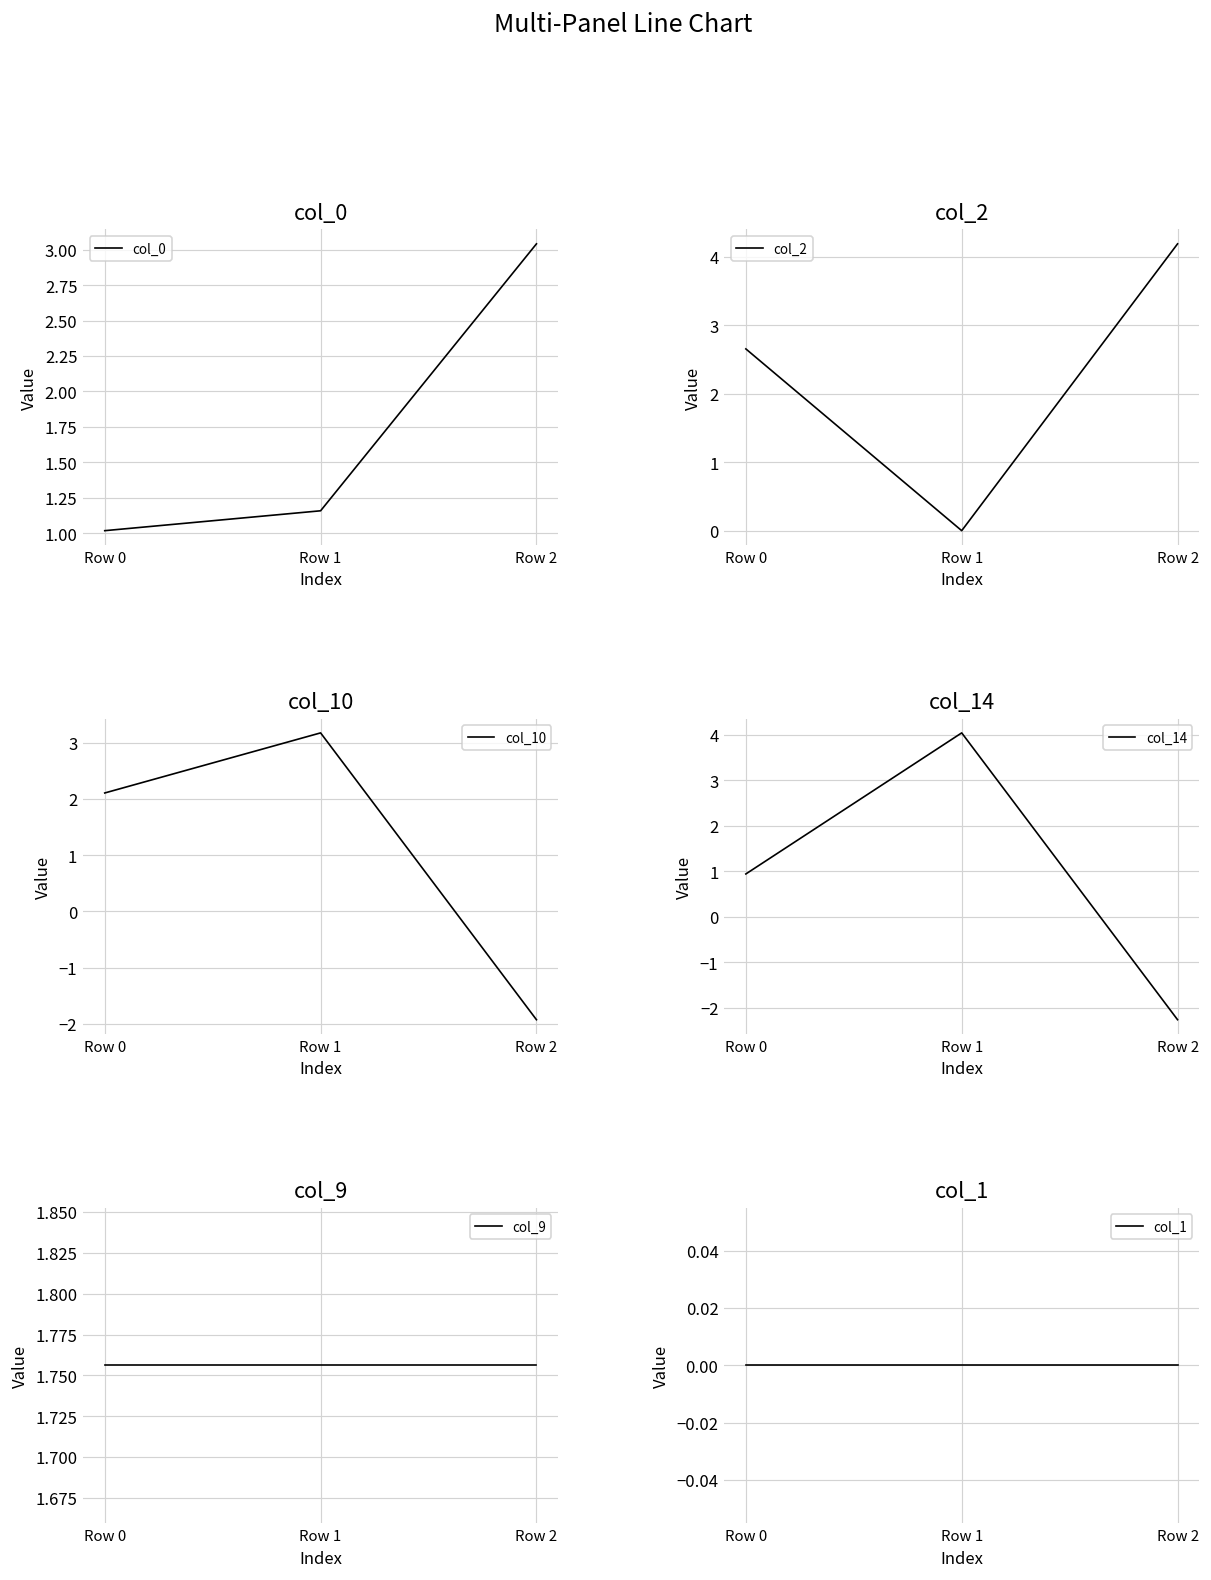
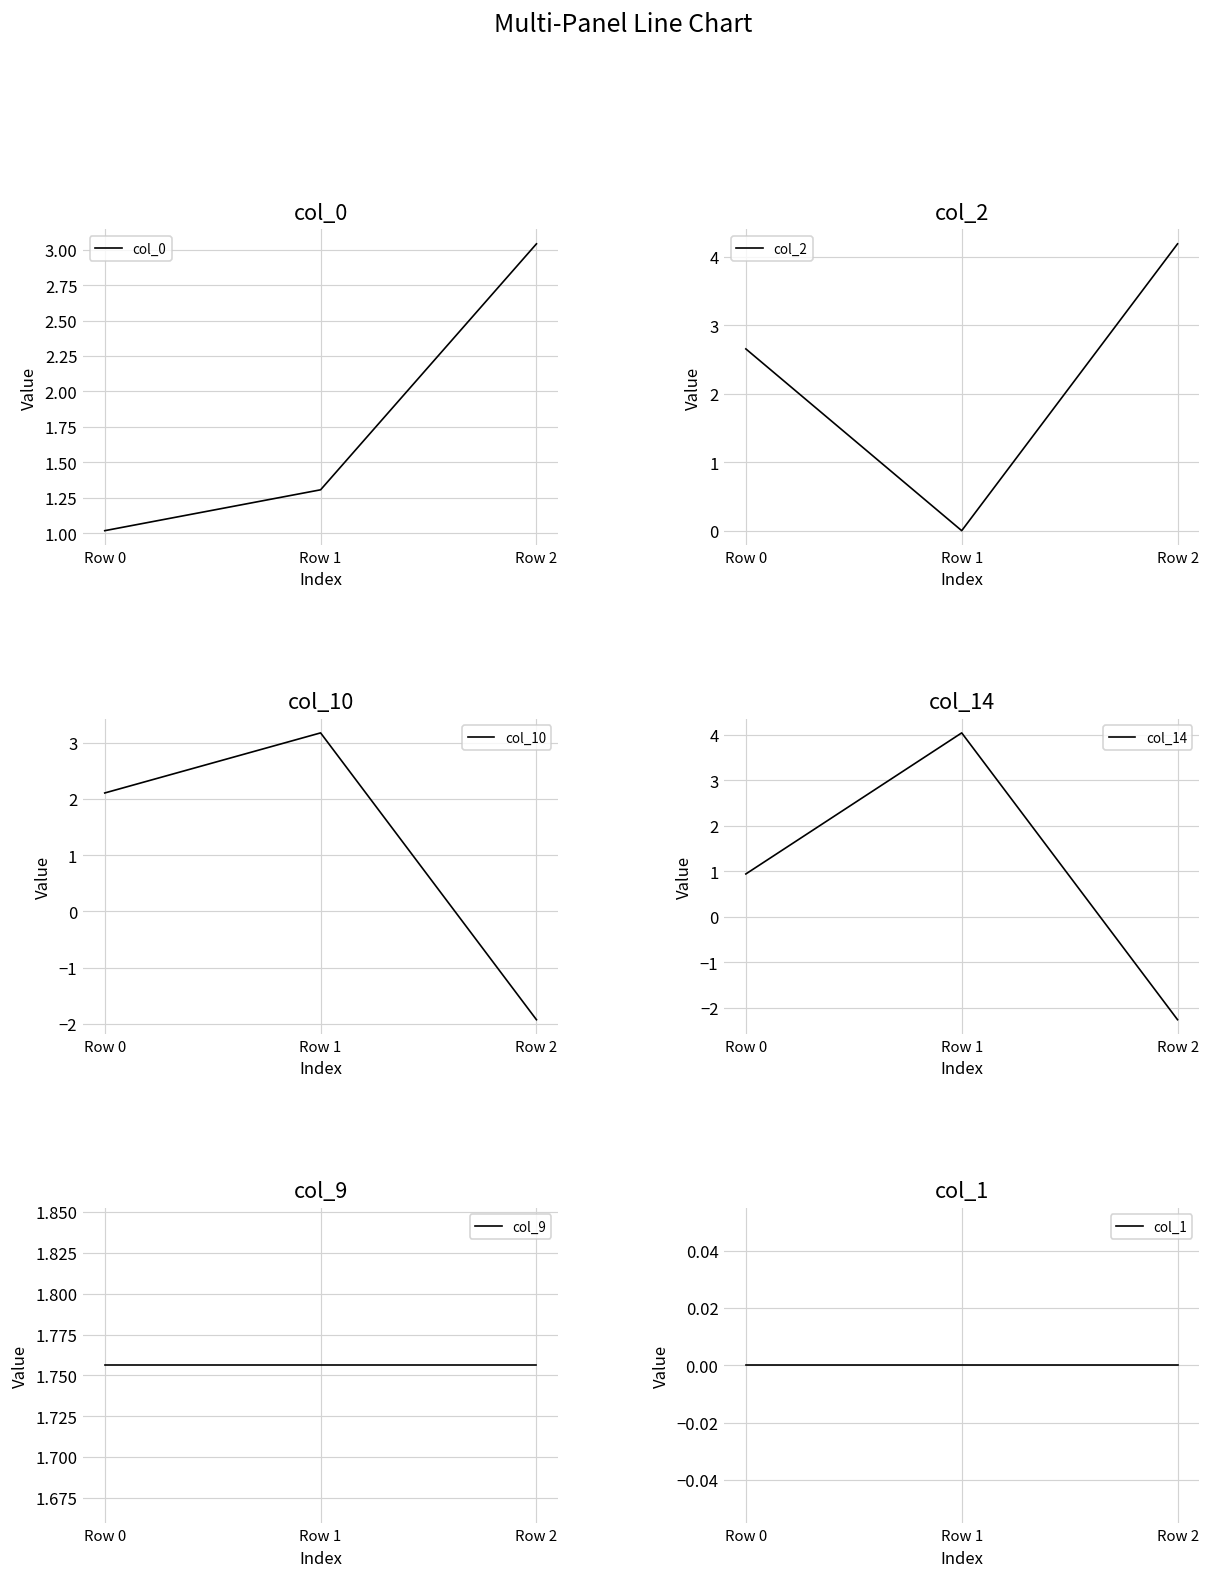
  {
    "col_0": {
      "Row 0": 1.02,
-     "Row 1": 1.16,
+     "Row 1": 1.31,
      "Row 2": 3.04
    },
    "col_2": {
      "Row 0": 2.7,
      "Row 1": 0.0,
      "Row 2": 4.2
    },
    "col_10": {
      "Row 0": 2.1,
      "Row 1": 3.2,
      "Row 2": -1.9
    },
    "col_14": {
      "Row 0": 0.9,
      "Row 1": 4.0,
      "Row 2": -2.3
    },
    "col_9": {
      "Row 0": 1.756,
      "Row 1": 1.756,
      "Row 2": 1.756
    },
    "col_1": {
      "Row 0": 0.000,
      "Row 1": 0.000,
      "Row 2": 0.000
    }
  }
